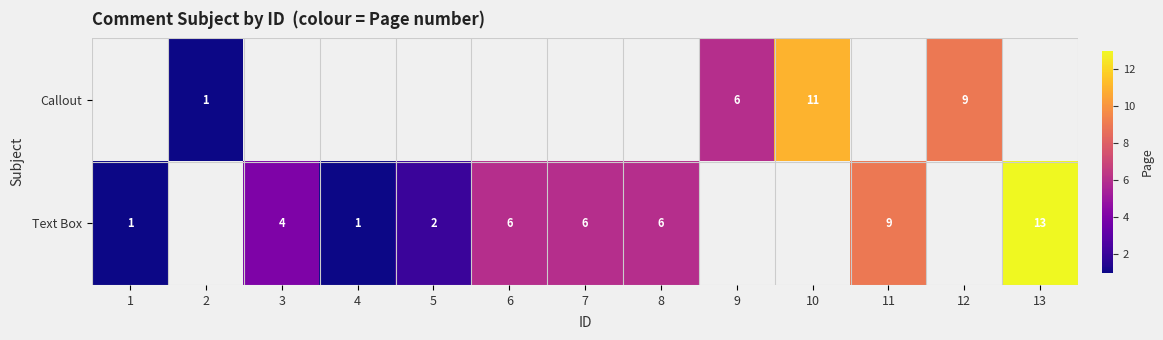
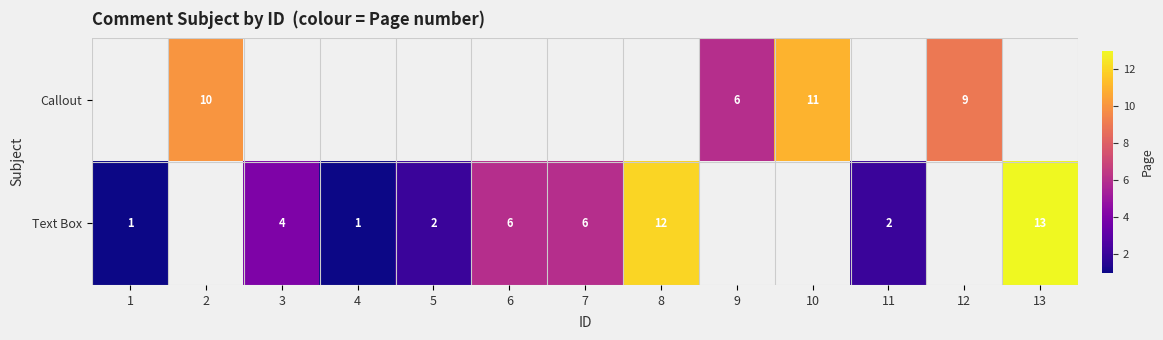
  {
    "Callout": {
-     "2": 1,
+     "2": 10,
      "9": 6,
      "10": 11,
      "12": 9
    },
    "Text Box": {
      "1": 1,
      "3": 4,
      "4": 1,
      "5": 2,
      "6": 6,
      "7": 6,
-     "8": 6,
-     "11": 9,
+     "8": 12,
+     "11": 2,
      "13": 13
    }
  }
